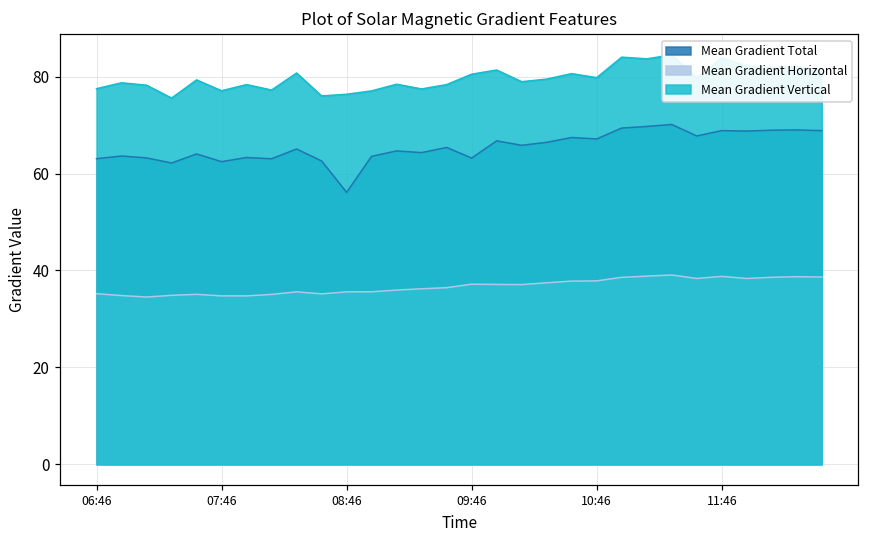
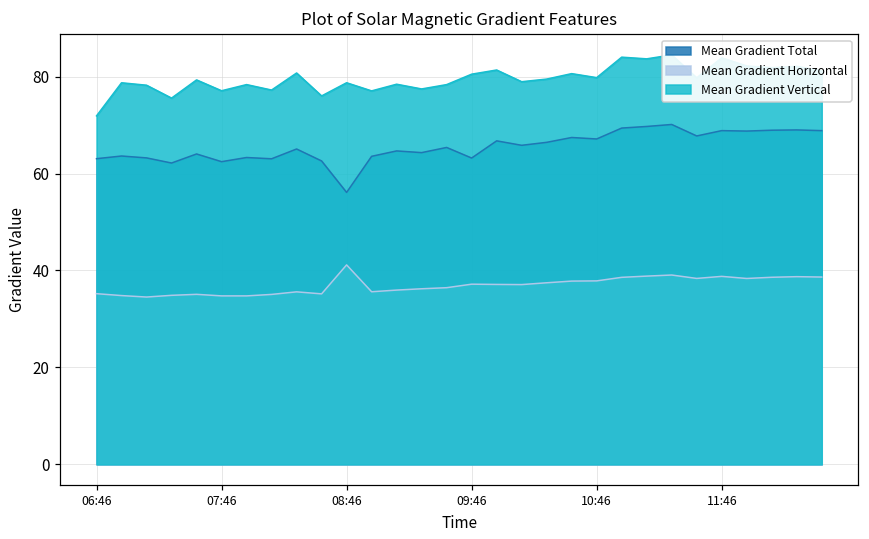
  {
    "Mean Gradient Total": {
      "06:46": 63,
      "07:46": 62,
      "08:46": 56,
      "09:46": 63,
      "10:46": 67,
      "11:46": 69
    },
    "Mean Gradient Horizontal": {
      "06:46": 35,
      "07:46": 35,
-     "08:46": 36,
+     "08:46": 41,
      "09:46": 37,
      "10:46": 38,
      "11:46": 39
    },
    "Mean Gradient Vertical": {
-     "06:46": 78,
+     "06:46": 72,
      "07:46": 77,
-     "08:46": 76,
+     "08:46": 79,
      "09:46": 80,
      "10:46": 80
    }
  }
